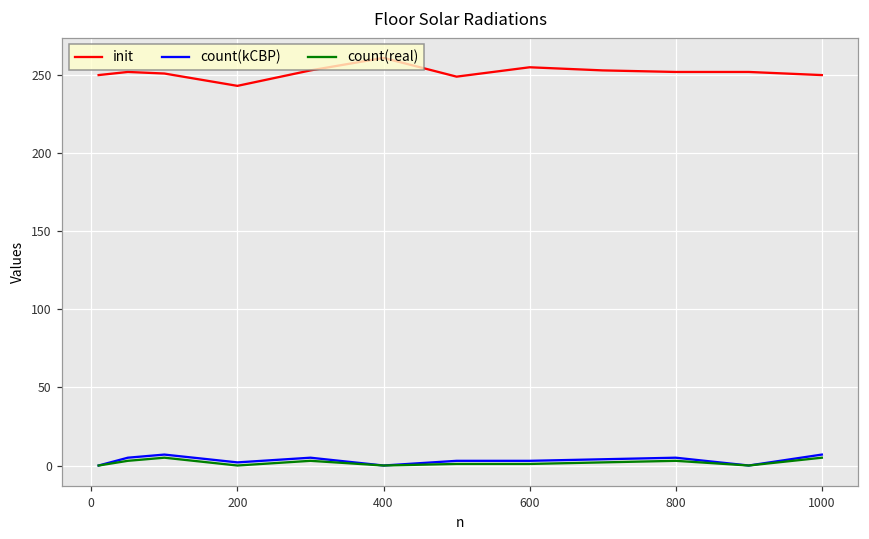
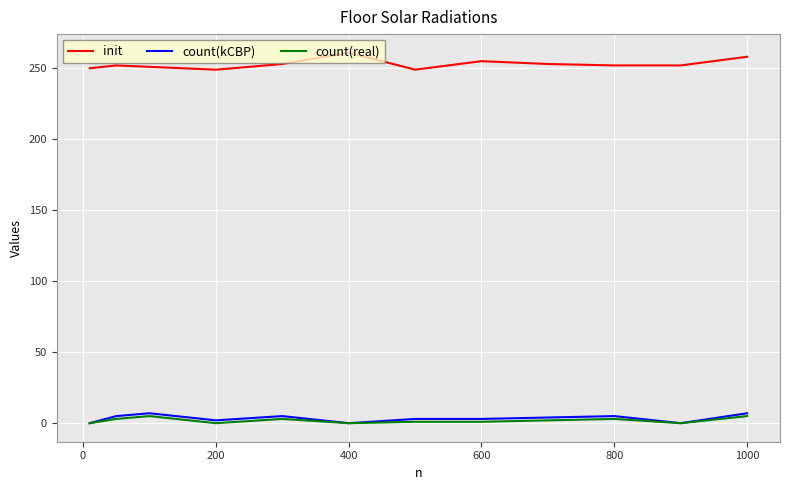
  {
    "init": {
-     "200": 243,
+     "200": 249,
      "600": 255,
      "800": 252,
-     "1000": 250
+     "1000": 258
    },
    "count(kCBP)": {
      "200": 2,
      "600": 3,
      "800": 5,
      "1000": 7
    },
    "count(real)": {
      "200": 0,
      "600": 1,
      "800": 3,
      "1000": 5
    }
  }
